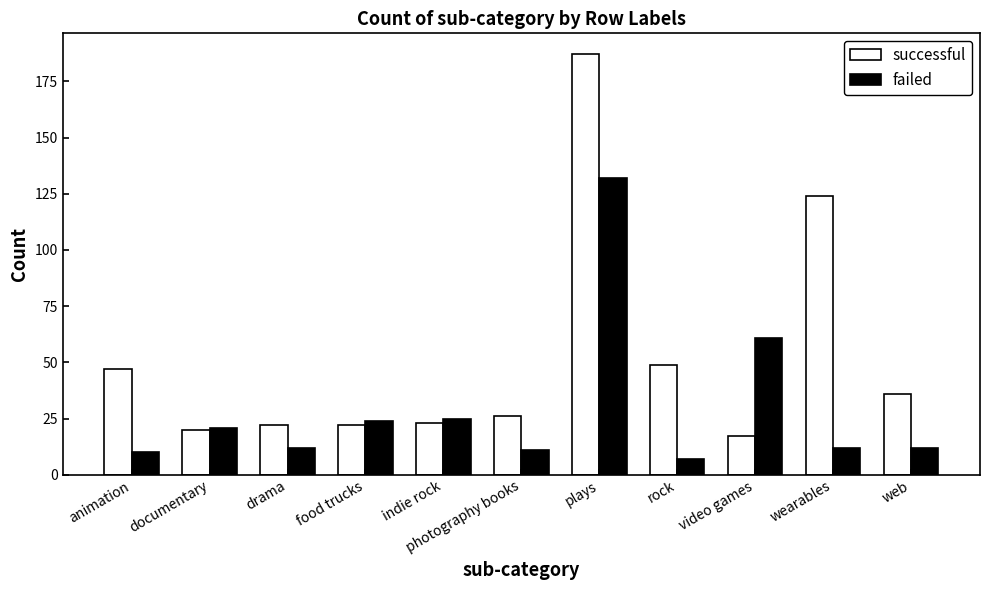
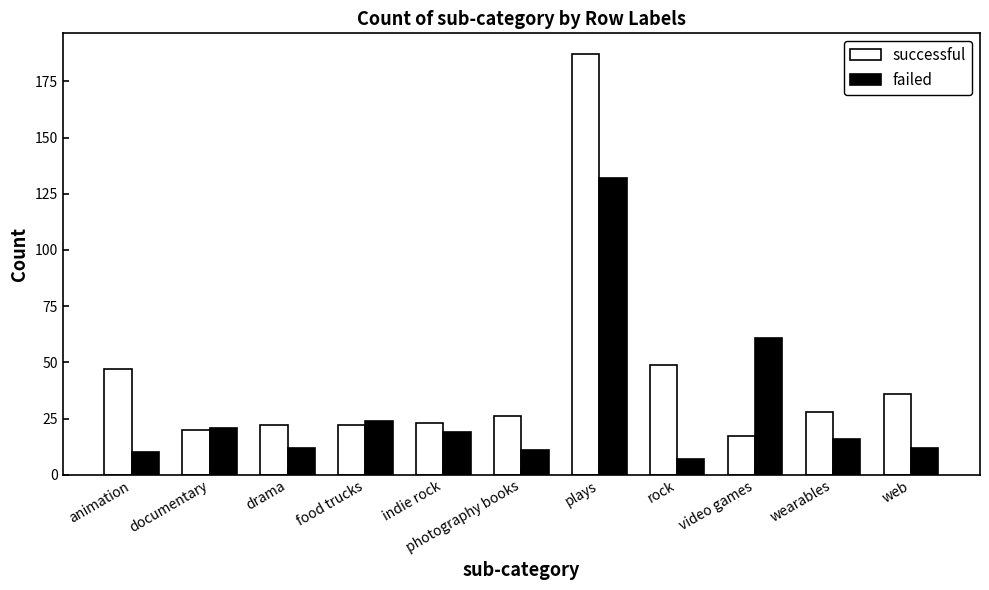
  {
    "successful": {
      "animation": 47,
      "documentary": 20,
      "drama": 22,
      "food trucks": 22,
      "indie rock": 23,
      "photography books": 26,
      "plays": 187,
      "rock": 49,
      "video games": 17,
-     "wearables": 124,
+     "wearables": 28,
      "web": 36
    },
    "failed": {
      "animation": 10,
      "documentary": 21,
      "drama": 12,
      "food trucks": 24,
-     "indie rock": 25,
+     "indie rock": 19,
      "photography books": 11,
      "plays": 132,
      "rock": 7,
      "video games": 61,
-     "wearables": 12,
+     "wearables": 16,
      "web": 12
    }
  }
